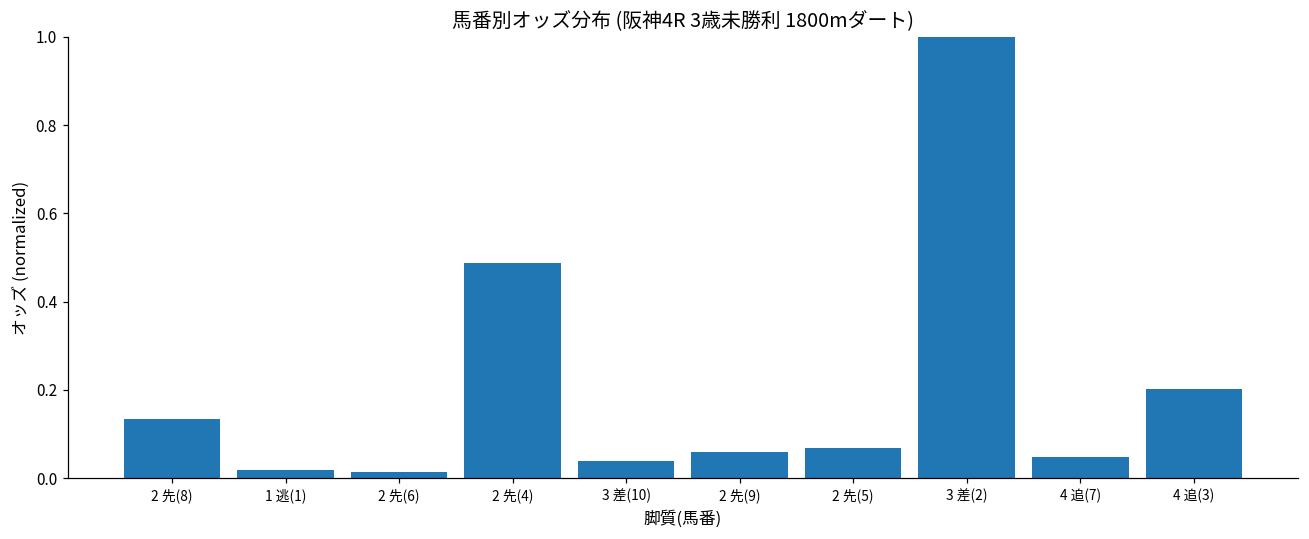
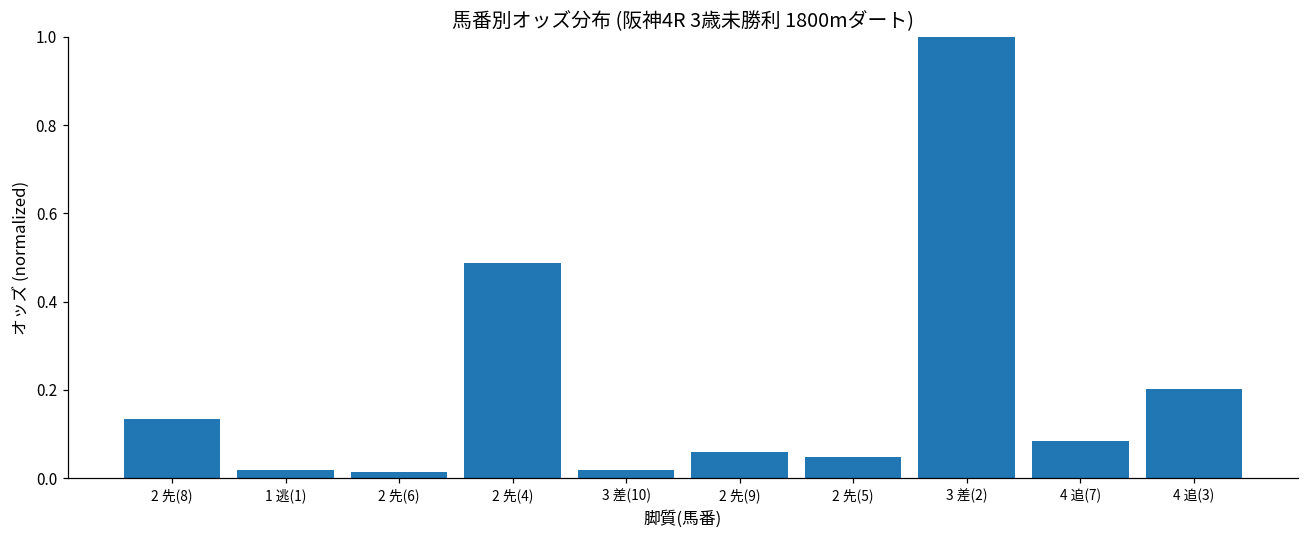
  {
    "2 先(8)": 0.13,
    "1 逃(1)": 0.02,
    "2 先(6)": 0.01,
    "2 先(4)": 0.49,
-   "3 差(10)": 0.04,
+   "3 差(10)": 0.02,
    "2 先(9)": 0.06,
-   "2 先(5)": 0.07,
+   "2 先(5)": 0.05,
    "3 差(2)": 1.00,
-   "4 追(7)": 0.05,
+   "4 追(7)": 0.08,
    "4 追(3)": 0.20
  }
